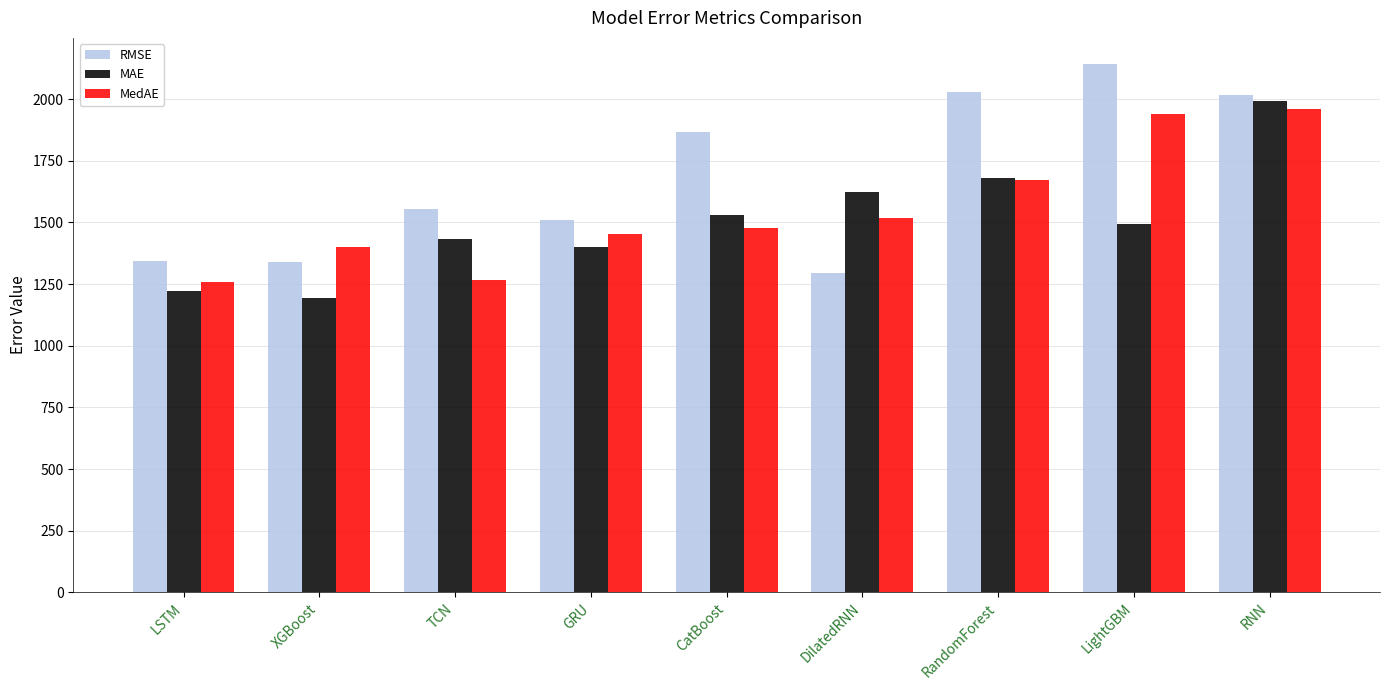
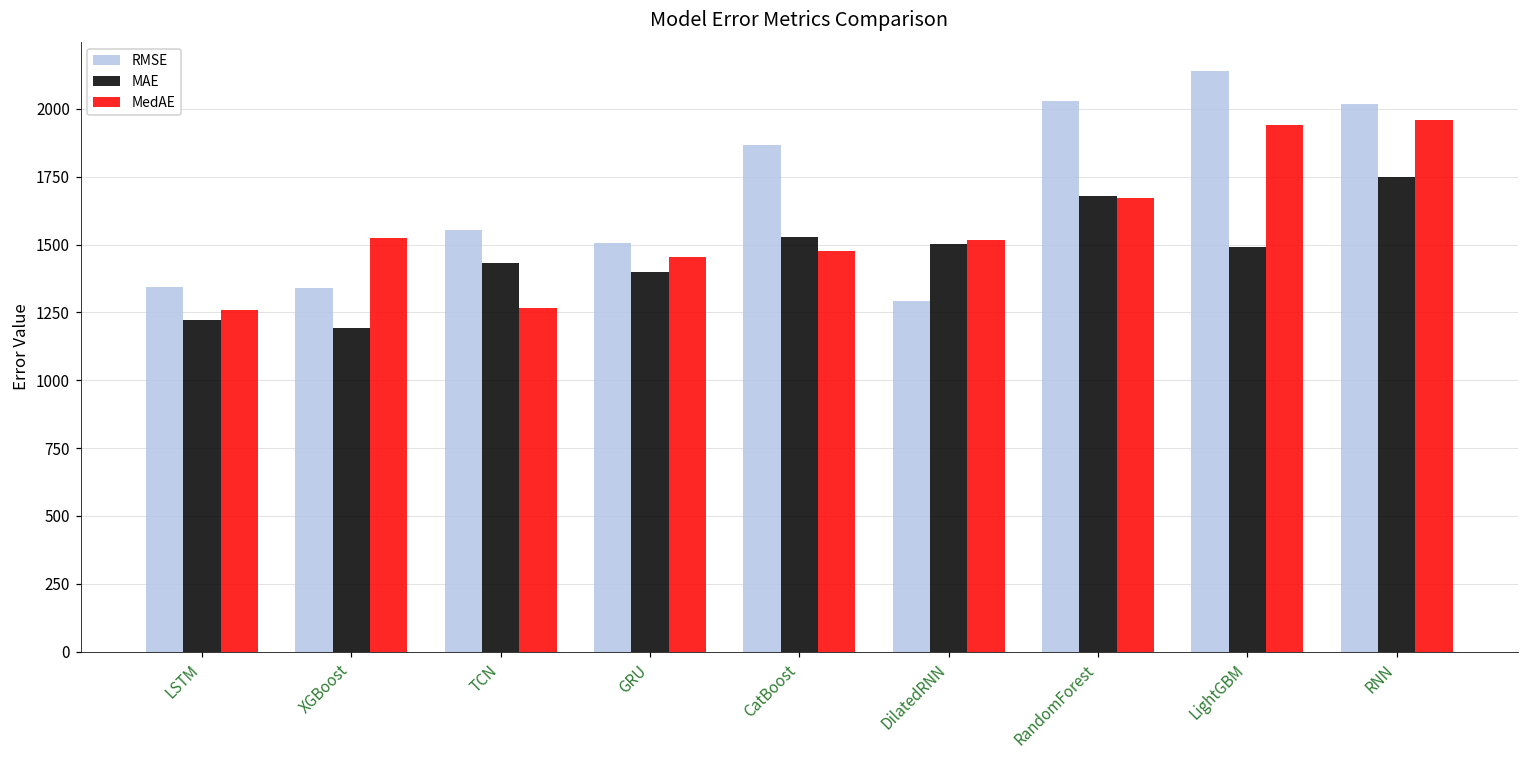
  {
    "RMSE": {
      "LSTM": 1340,
      "XGBoost": 1340,
      "TCN": 1550,
      "GRU": 1510,
      "CatBoost": 1870,
      "DilatedRNN": 1290,
      "RandomForest": 2030,
      "LightGBM": 2140,
      "RNN": 2020
    },
    "MAE": {
      "LSTM": 1220,
      "XGBoost": 1190,
      "TCN": 1430,
      "GRU": 1400,
      "CatBoost": 1530,
-     "DilatedRNN": 1620,
+     "DilatedRNN": 1500,
      "RandomForest": 1680,
      "LightGBM": 1490,
-     "RNN": 1990
+     "RNN": 1750
    },
    "MedAE": {
      "LSTM": 1260,
-     "XGBoost": 1400,
+     "XGBoost": 1520,
      "TCN": 1270,
      "GRU": 1450,
      "CatBoost": 1480,
      "DilatedRNN": 1520,
      "RandomForest": 1670,
      "LightGBM": 1940,
      "RNN": 1960
    }
  }
